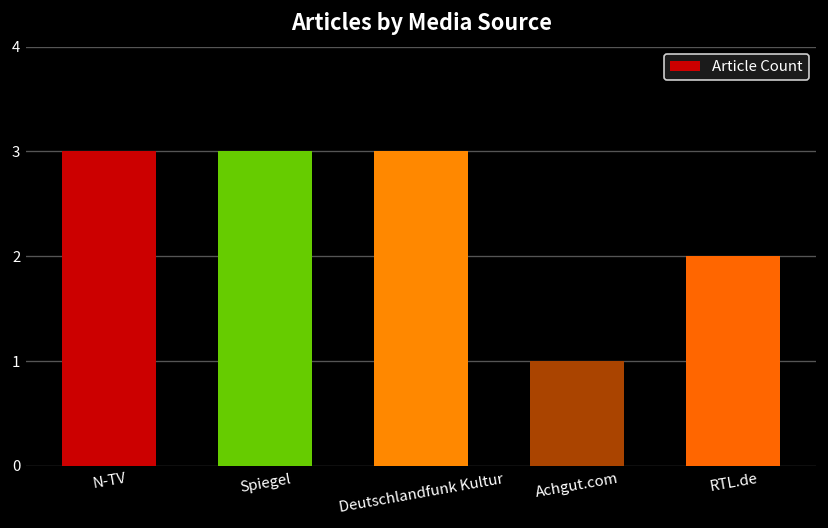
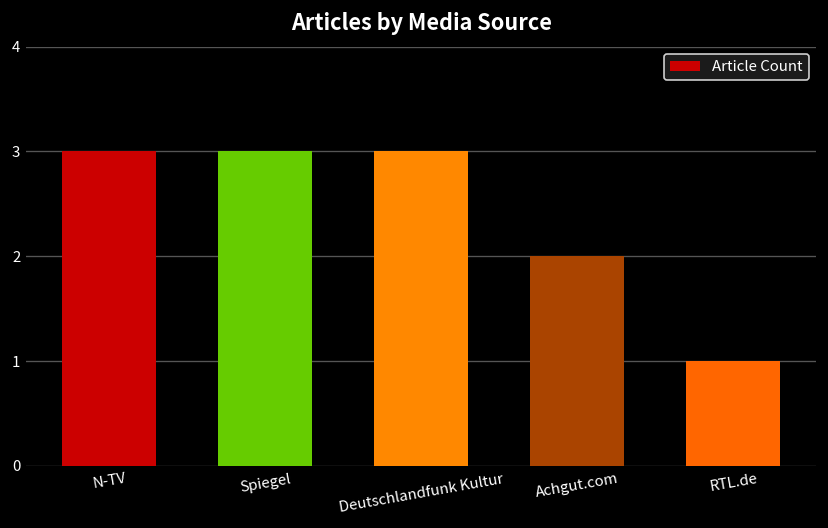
  {
    "N-TV": 3,
    "Spiegel": 3,
    "Deutschlandfunk Kultur": 3,
-   "Achgut.com": 1,
-   "RTL.de": 2
+   "Achgut.com": 2,
+   "RTL.de": 1
  }
